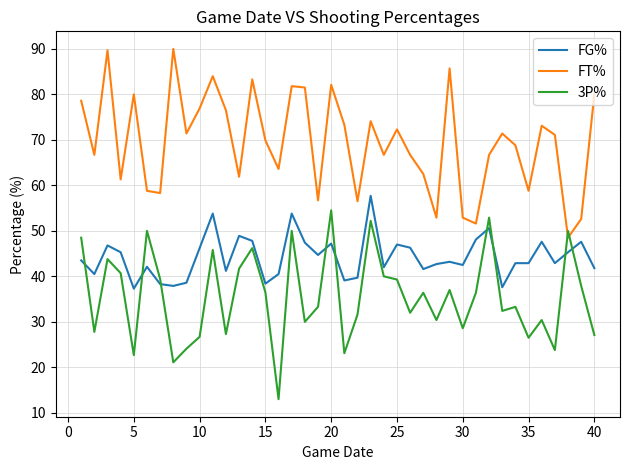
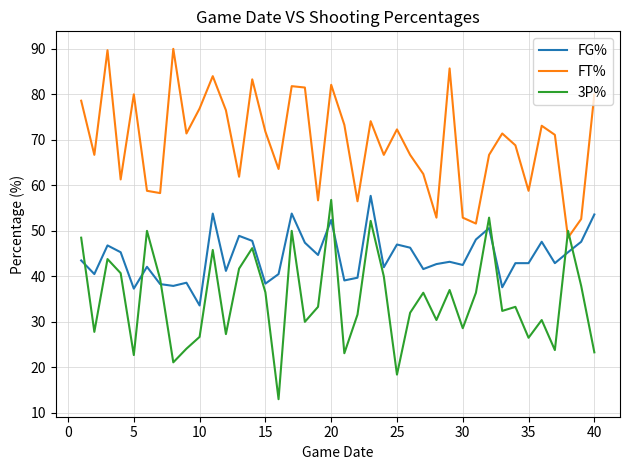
  {
    "FG%": {
      "5": 37,
-     "10": 46,
+     "10": 34,
      "15": 38,
-     "20": 47,
+     "20": 52,
      "25": 47,
      "30": 43,
      "35": 43,
-     "40": 42
+     "40": 54
    },
    "FT%": {
      "5": 80,
      "10": 77,
-     "15": 70,
+     "15": 72,
      "20": 82,
      "25": 72,
      "30": 53,
      "35": 59
    },
    "3P%": {
      "5": 23,
      "10": 27,
      "15": 37,
-     "20": 55,
-     "25": 39,
+     "20": 57,
+     "25": 18,
      "30": 29,
      "35": 27,
-     "40": 27
+     "40": 23
    }
  }
